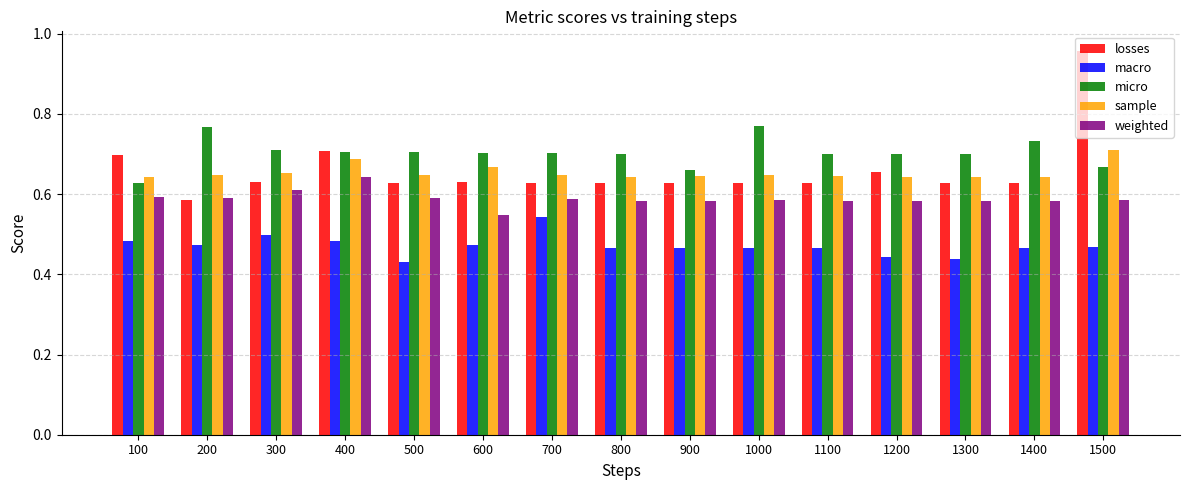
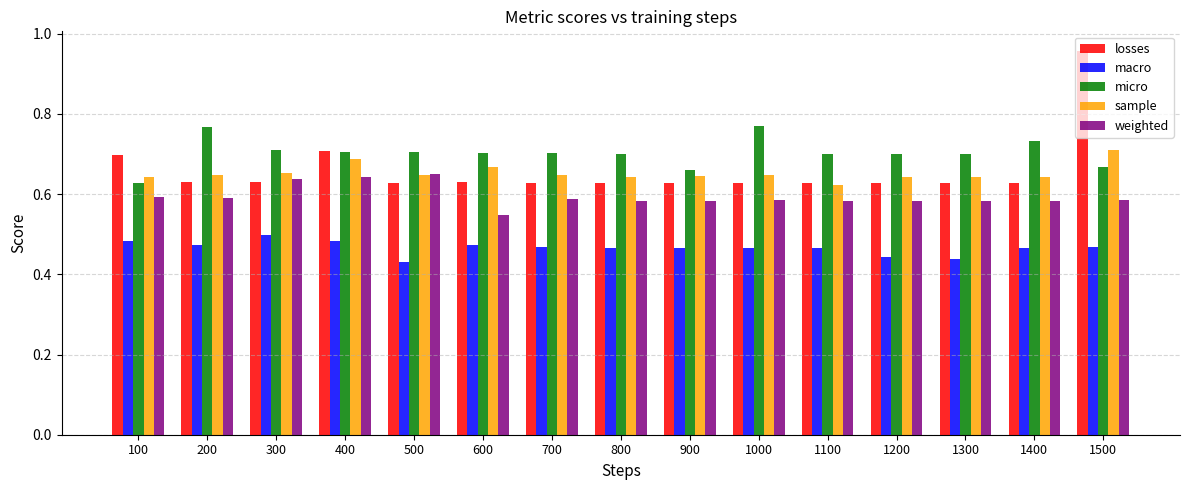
  {
    "losses": {
      "100": 0.70,
-     "200": 0.58,
+     "200": 0.63,
      "300": 0.63,
      "400": 0.71,
      "500": 0.63,
      "600": 0.63,
      "700": 0.63,
      "800": 0.63,
      "900": 0.63,
      "1000": 0.63,
      "1100": 0.63,
-     "1200": 0.66,
+     "1200": 0.63,
      "1300": 0.63,
      "1400": 0.63
    },
    "macro": {
      "100": 0.48,
      "200": 0.47,
      "300": 0.50,
      "400": 0.48,
      "500": 0.43,
      "600": 0.47,
-     "700": 0.54,
+     "700": 0.47,
      "800": 0.47,
      "900": 0.47,
      "1000": 0.47,
      "1100": 0.47,
      "1200": 0.44,
      "1300": 0.44,
      "1400": 0.46,
      "1500": 0.47
    },
    "micro": {
      "100": 0.63,
      "200": 0.77,
      "300": 0.71,
      "400": 0.71,
      "500": 0.70,
      "600": 0.70,
      "700": 0.70,
      "800": 0.70,
      "900": 0.66,
      "1000": 0.77,
      "1100": 0.70,
      "1200": 0.70,
      "1300": 0.70,
      "1400": 0.73,
      "1500": 0.67
    },
    "sample": {
      "100": 0.64,
      "200": 0.65,
      "300": 0.65,
      "400": 0.69,
      "500": 0.65,
      "600": 0.67,
      "700": 0.65,
      "800": 0.64,
      "900": 0.64,
      "1000": 0.65,
-     "1100": 0.65,
+     "1100": 0.62,
      "1200": 0.64,
      "1300": 0.64,
      "1400": 0.64,
      "1500": 0.71
    },
    "weighted": {
      "100": 0.59,
      "200": 0.59,
-     "300": 0.61,
+     "300": 0.64,
      "400": 0.64,
-     "500": 0.59,
+     "500": 0.65,
      "600": 0.55,
      "700": 0.59,
      "800": 0.58,
      "900": 0.58,
      "1000": 0.59,
      "1100": 0.58,
      "1200": 0.58,
      "1300": 0.58,
      "1400": 0.58,
      "1500": 0.59
    }
  }
